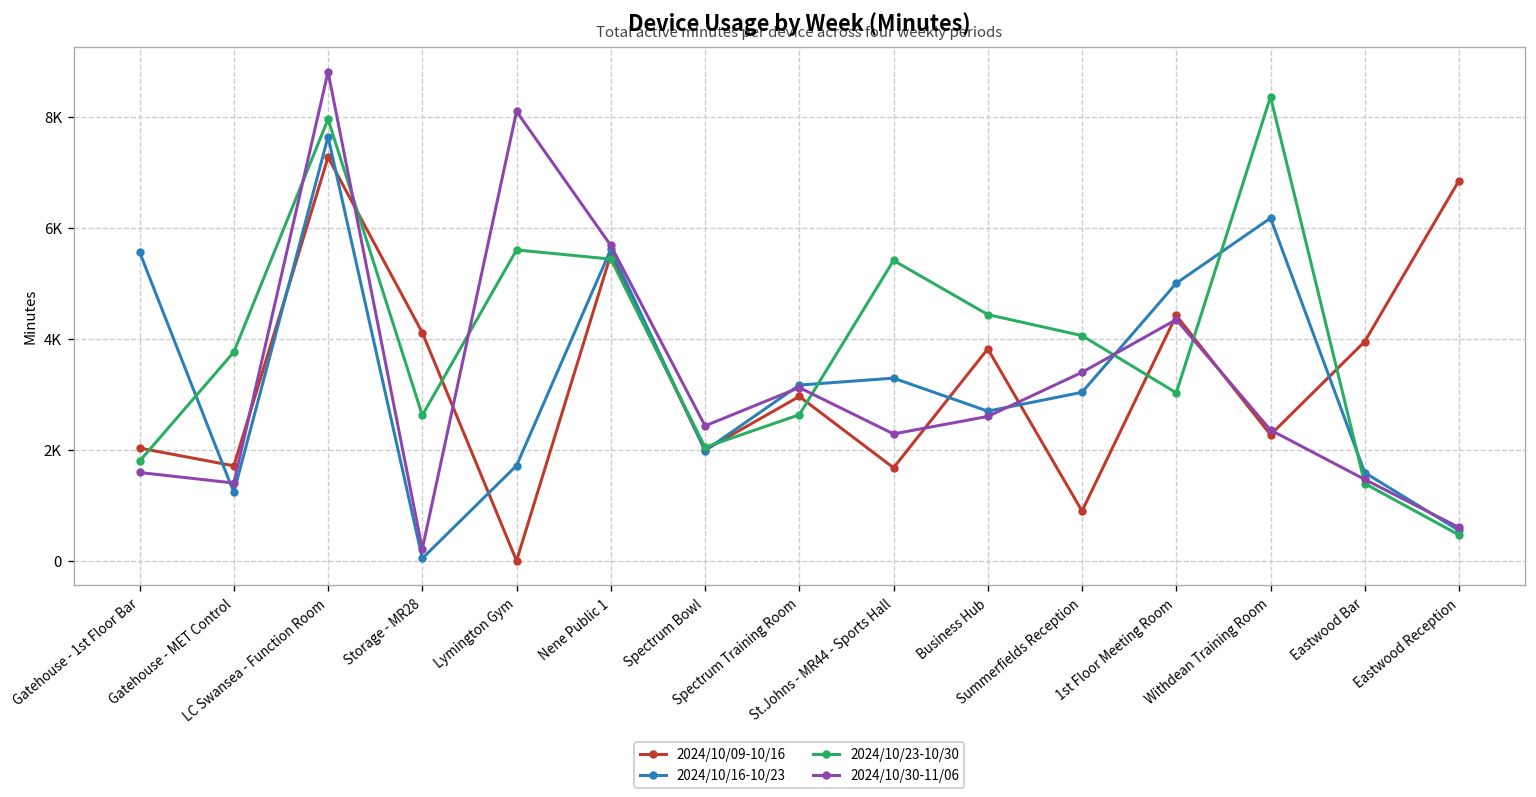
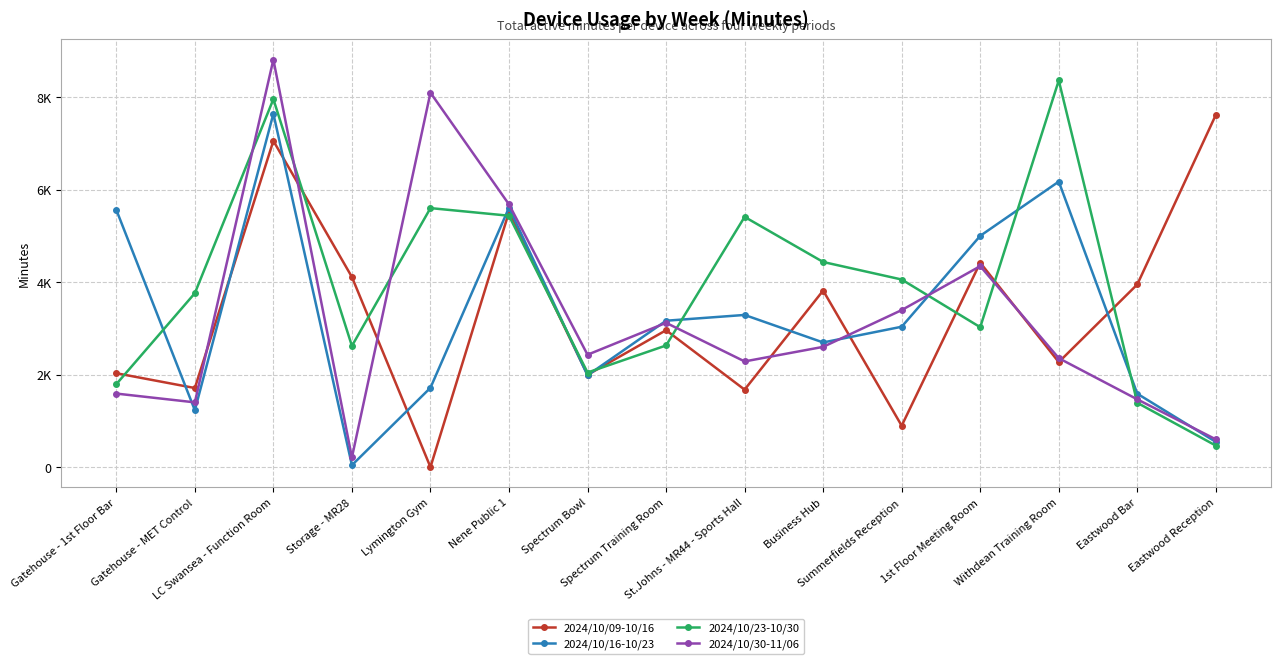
  {
    "2024/10/09-10/16": {
      "Gatehouse - 1st Floor Bar": 2000,
      "Gatehouse - MET Control": 1700,
-     "LC Swansea - Function Room": 7300,
+     "LC Swansea - Function Room": 7100,
      "Storage - MR28": 4100,
      "Lymington Gym": 0,
      "Nene Public 1": 5500,
      "Spectrum Training Room": 3000,
      "St.Johns - MR44 - Sports Hall": 1700,
      "Business Hub": 3800,
      "Summerfields Reception": 900,
      "1st Floor Meeting Room": 4400,
      "Withdean Training Room": 2300,
      "Eastwood Bar": 4000,
-     "Eastwood Reception": 6900
+     "Eastwood Reception": 7600
    },
    "2024/10/16-10/23": {
      "Gatehouse - 1st Floor Bar": 5600,
      "Gatehouse - MET Control": 1200,
      "LC Swansea - Function Room": 7600,
      "Storage - MR28": 0,
      "Lymington Gym": 1700,
      "Nene Public 1": 5600,
      "St.Johns - MR44 - Sports Hall": 3300,
      "Business Hub": 2700,
      "Summerfields Reception": 3000,
      "1st Floor Meeting Room": 5000,
      "Withdean Training Room": 6200,
      "Eastwood Bar": 1600
    },
    "2024/10/23-10/30": {
      "Gatehouse - 1st Floor Bar": 1800,
      "Gatehouse - MET Control": 3800,
      "LC Swansea - Function Room": 8000,
      "Storage - MR28": 2600,
      "Lymington Gym": 5600,
      "Nene Public 1": 5400,
      "Spectrum Training Room": 2600,
      "St.Johns - MR44 - Sports Hall": 5400,
      "Business Hub": 4400,
      "Summerfields Reception": 4100,
      "1st Floor Meeting Room": 3000,
      "Withdean Training Room": 8400,
      "Eastwood Bar": 1400,
      "Eastwood Reception": 500
    },
    "2024/10/30-11/06": {
      "Gatehouse - 1st Floor Bar": 1600,
      "Gatehouse - MET Control": 1400,
      "LC Swansea - Function Room": 8800,
      "Storage - MR28": 200,
      "Lymington Gym": 8100,
      "Nene Public 1": 5700,
      "Spectrum Bowl": 2400,
      "St.Johns - MR44 - Sports Hall": 2300,
      "Business Hub": 2600,
      "Summerfields Reception": 3400,
      "1st Floor Meeting Room": 4300,
      "Withdean Training Room": 2400,
      "Eastwood Bar": 1500
    }
  }
